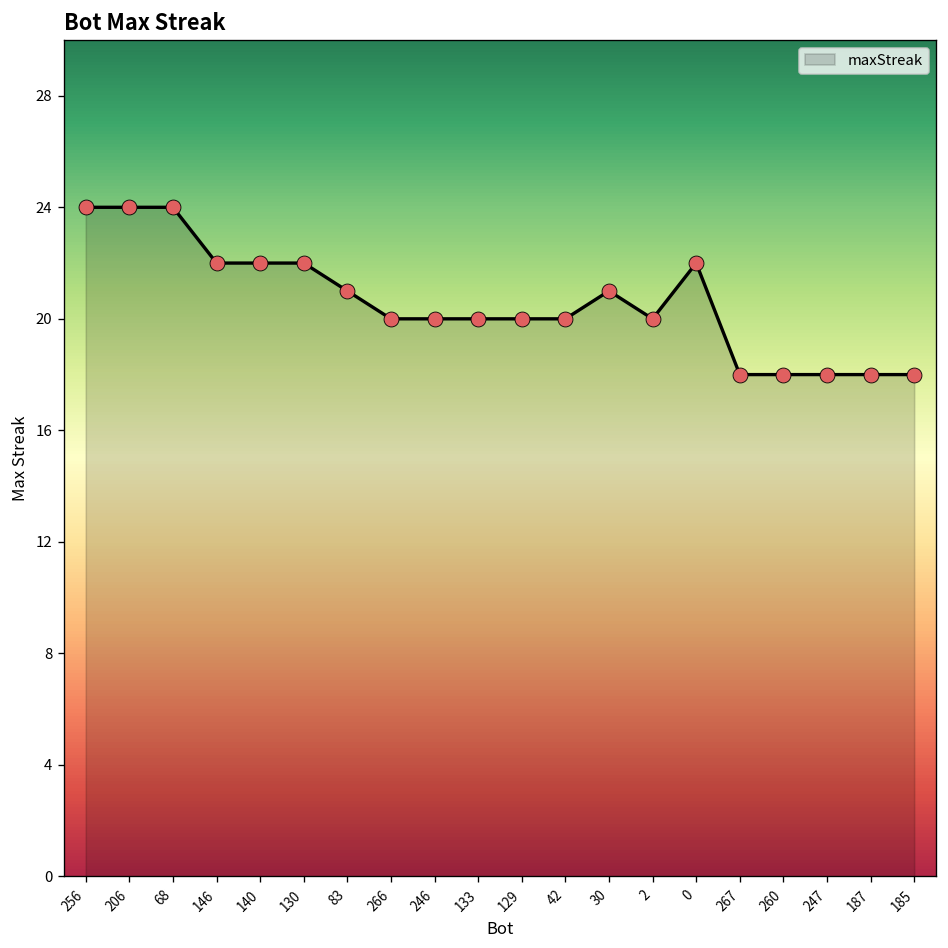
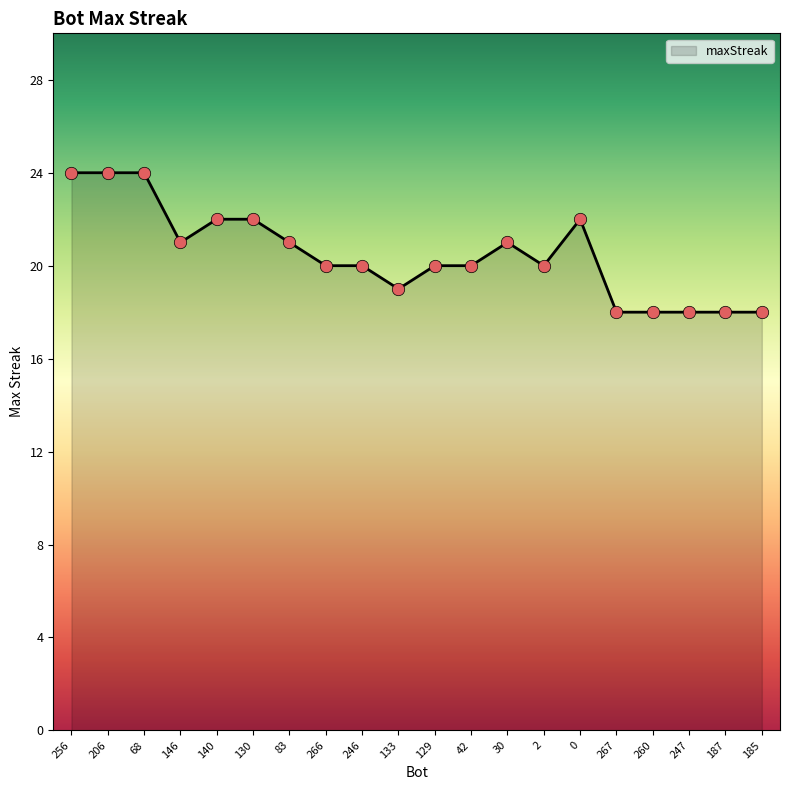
  {
    "256": 24,
    "206": 24,
    "68": 24,
-   "146": 22,
+   "146": 21,
    "140": 22,
    "130": 22,
    "83": 21,
    "266": 20,
    "246": 20,
-   "133": 20,
+   "133": 19,
    "129": 20,
    "42": 20,
    "30": 21,
    "2": 20,
    "0": 22,
    "267": 18,
    "260": 18,
    "247": 18,
    "187": 18,
    "185": 18
  }
